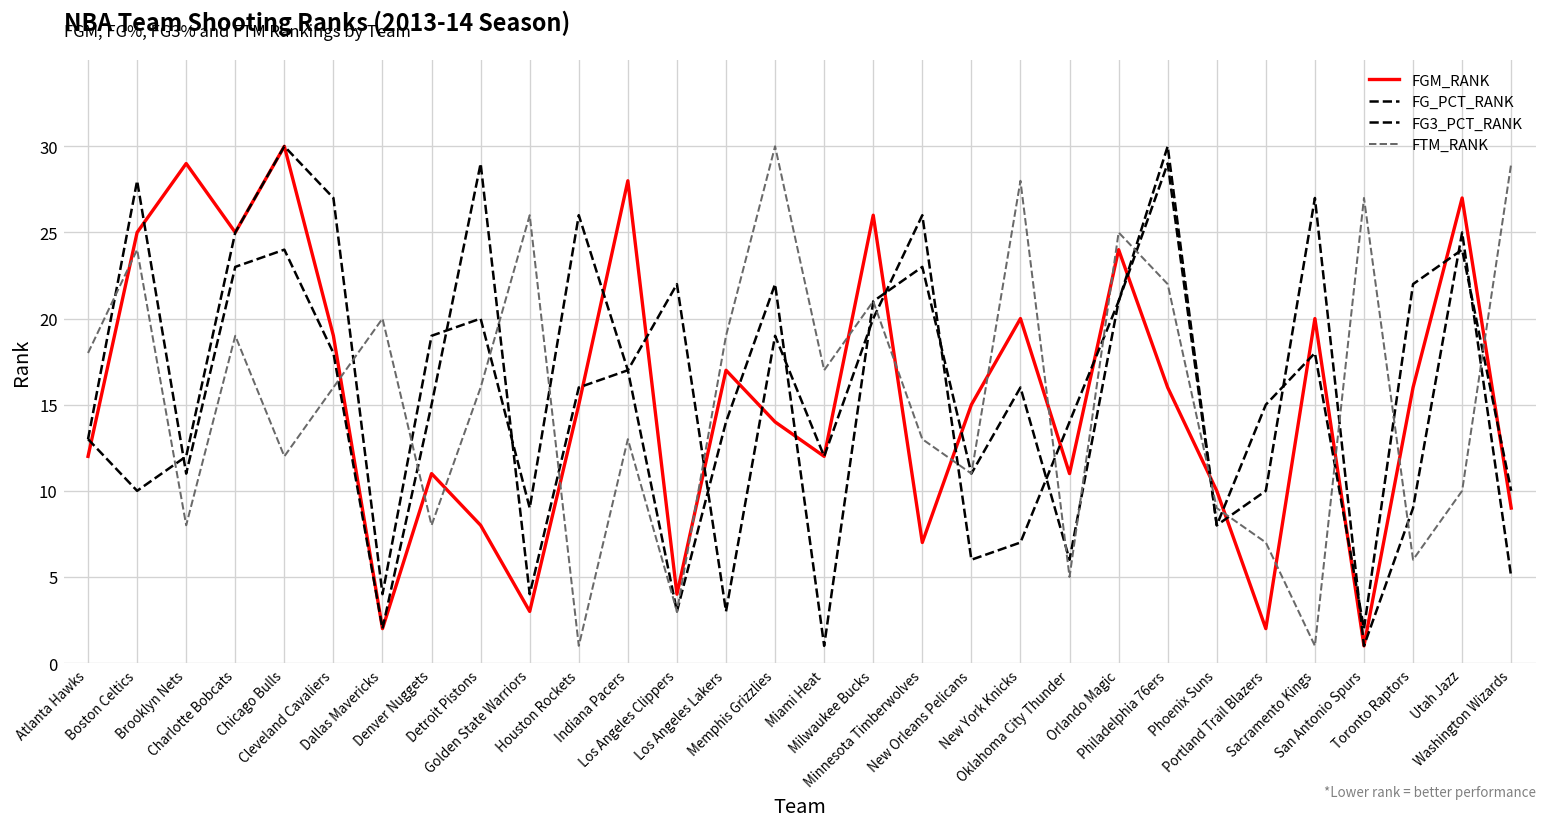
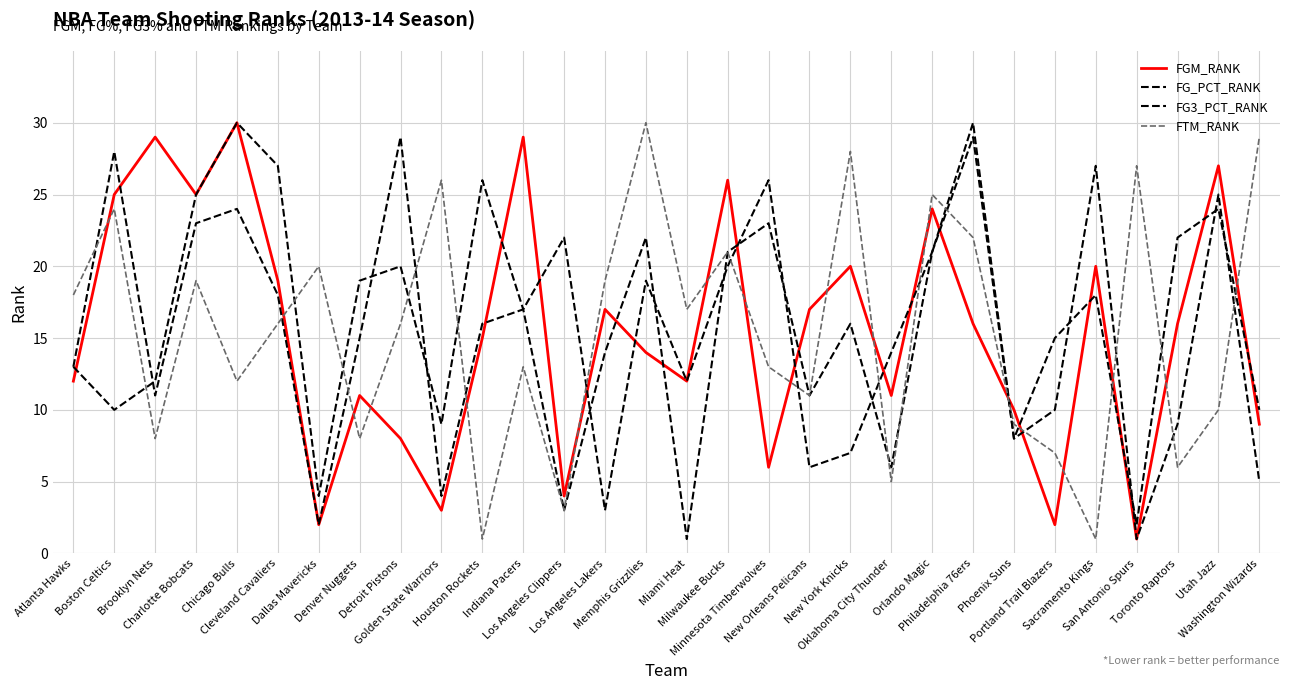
  {
    "FGM_RANK": {
      "Atlanta Hawks": 12,
      "Boston Celtics": 25,
      "Brooklyn Nets": 29,
      "Cleveland Cavaliers": 19,
      "Denver Nuggets": 11,
      "Detroit Pistons": 8,
      "Golden State Warriors": 3,
      "Houston Rockets": 15,
-     "Indiana Pacers": 28,
+     "Indiana Pacers": 29,
      "Los Angeles Clippers": 4,
      "Los Angeles Lakers": 17,
      "Memphis Grizzlies": 14,
      "Milwaukee Bucks": 26,
-     "Minnesota Timberwolves": 7,
-     "New Orleans Pelicans": 15,
+     "Minnesota Timberwolves": 6,
+     "New Orleans Pelicans": 17,
      "New York Knicks": 20,
      "Oklahoma City Thunder": 11,
      "Orlando Magic": 24,
      "Philadelphia 76ers": 16,
      "Phoenix Suns": 10,
      "Portland Trail Blazers": 2,
      "Sacramento Kings": 20,
      "Toronto Raptors": 16,
      "Utah Jazz": 27,
      "Washington Wizards": 9
    },
    "FTM_RANK": {
      "Atlanta Hawks": 18,
      "Boston Celtics": 24,
      "Brooklyn Nets": 8,
      "Charlotte Bobcats": 19,
      "Chicago Bulls": 12,
      "Cleveland Cavaliers": 16,
      "Dallas Mavericks": 20,
      "Denver Nuggets": 8,
      "Detroit Pistons": 16,
      "Golden State Warriors": 26,
      "Houston Rockets": 1,
      "Indiana Pacers": 13,
      "Los Angeles Lakers": 19,
      "Memphis Grizzlies": 30,
      "Miami Heat": 17,
      "Minnesota Timberwolves": 13,
      "New York Knicks": 28,
      "Oklahoma City Thunder": 5,
      "Orlando Magic": 25,
      "Philadelphia 76ers": 22,
      "Phoenix Suns": 9,
      "Portland Trail Blazers": 7,
      "Sacramento Kings": 1,
      "San Antonio Spurs": 27,
      "Toronto Raptors": 6,
      "Utah Jazz": 10,
      "Washington Wizards": 29
    }
  }
